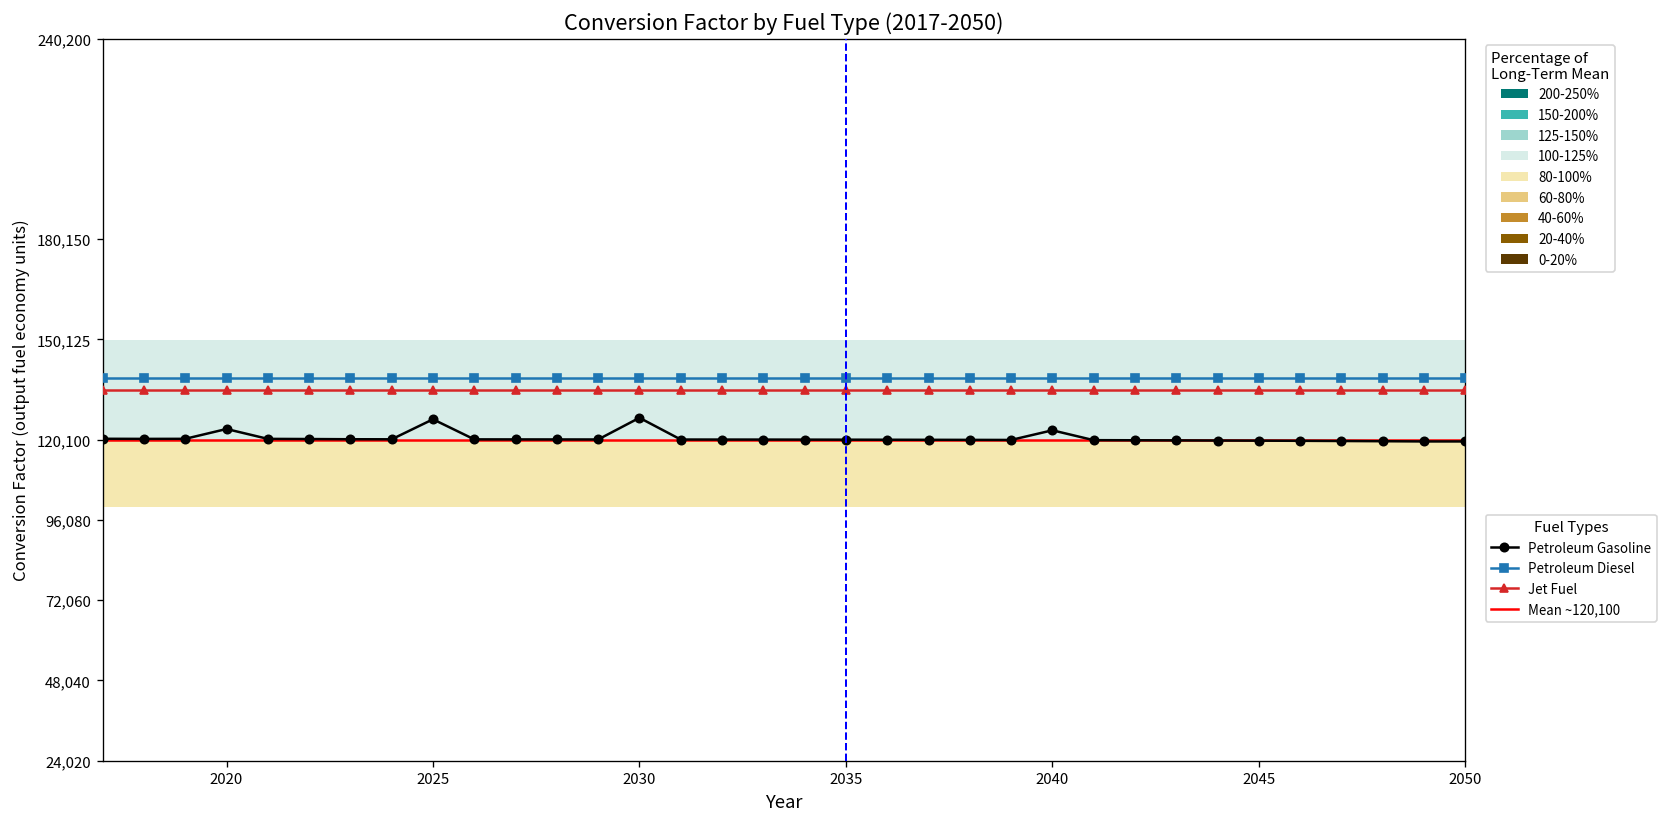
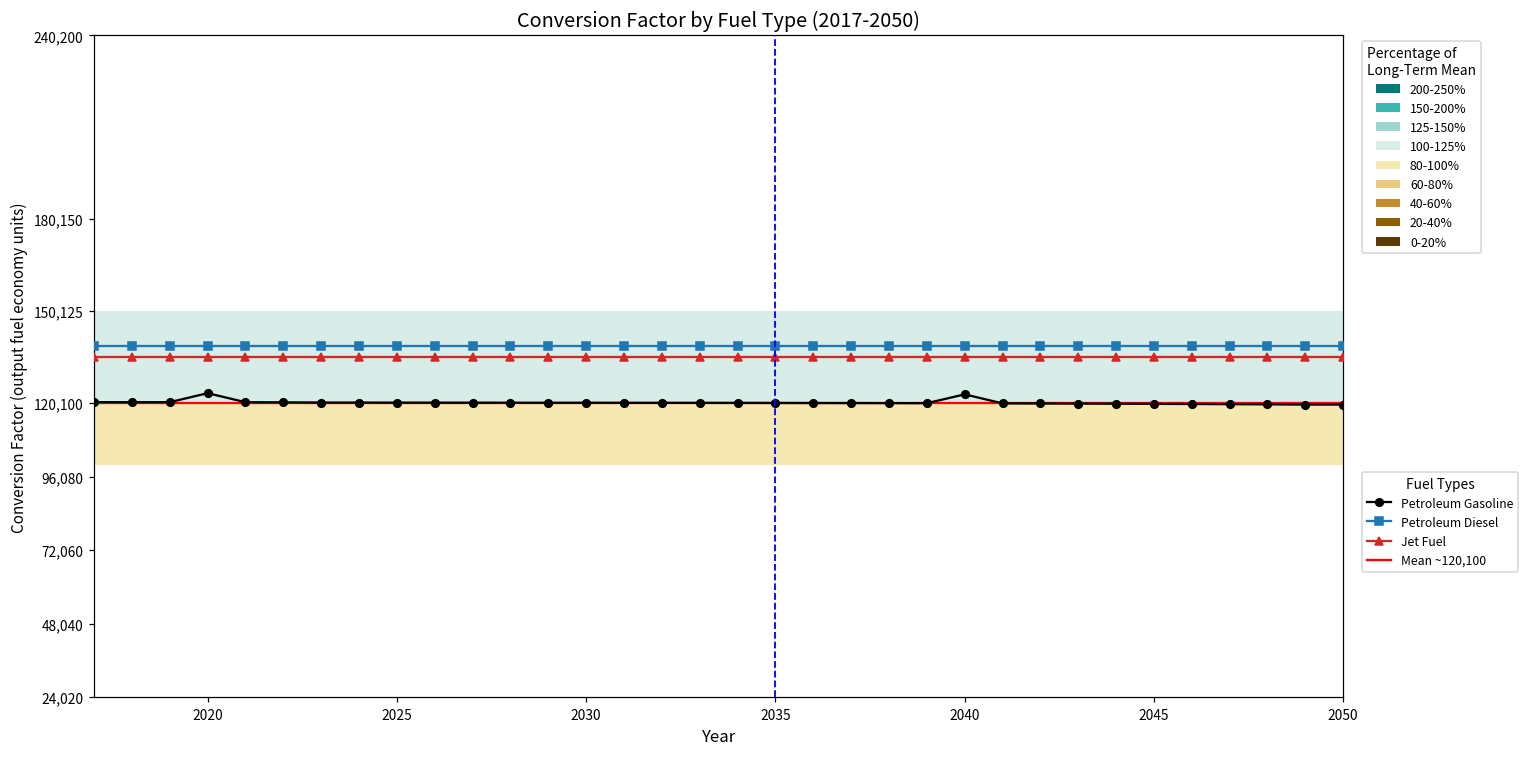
  {
    "Petroleum Gasoline": {
      "2020": "123,000",
-     "2025": "126,000",
-     "2030": "127,000",
+     "2025": "120,000",
+     "2030": "120,000",
      "2035": "120,000",
      "2040": "123,000",
      "2045": "120,000",
      "2050": "120,000"
    },
    "Petroleum Diesel": {
      "2020": "139,000",
      "2025": "139,000",
      "2030": "139,000",
      "2035": "139,000",
      "2040": "139,000",
      "2045": "139,000",
      "2050": "139,000"
    },
    "Jet Fuel": {
      "2020": "135,000",
      "2025": "135,000",
      "2030": "135,000",
      "2035": "135,000",
      "2040": "135,000",
      "2045": "135,000",
      "2050": "135,000"
    }
  }
